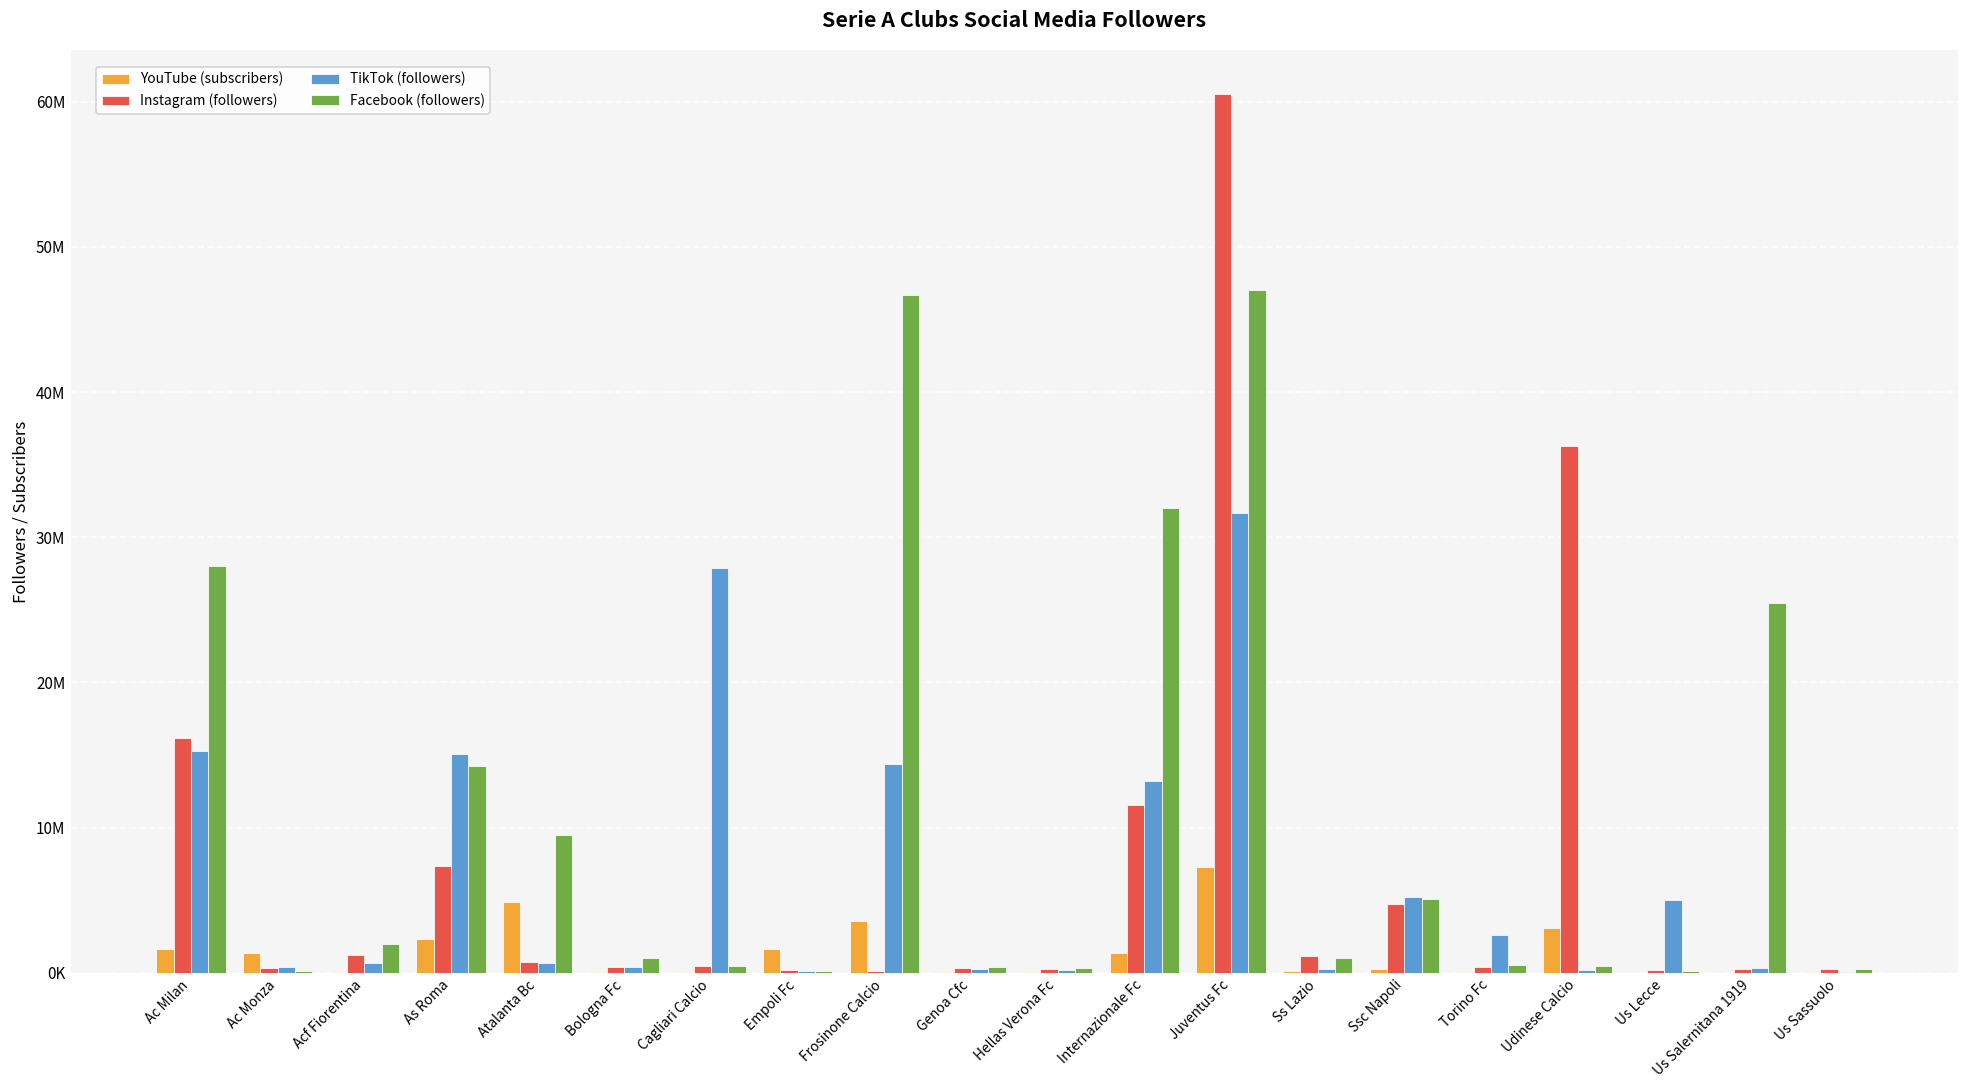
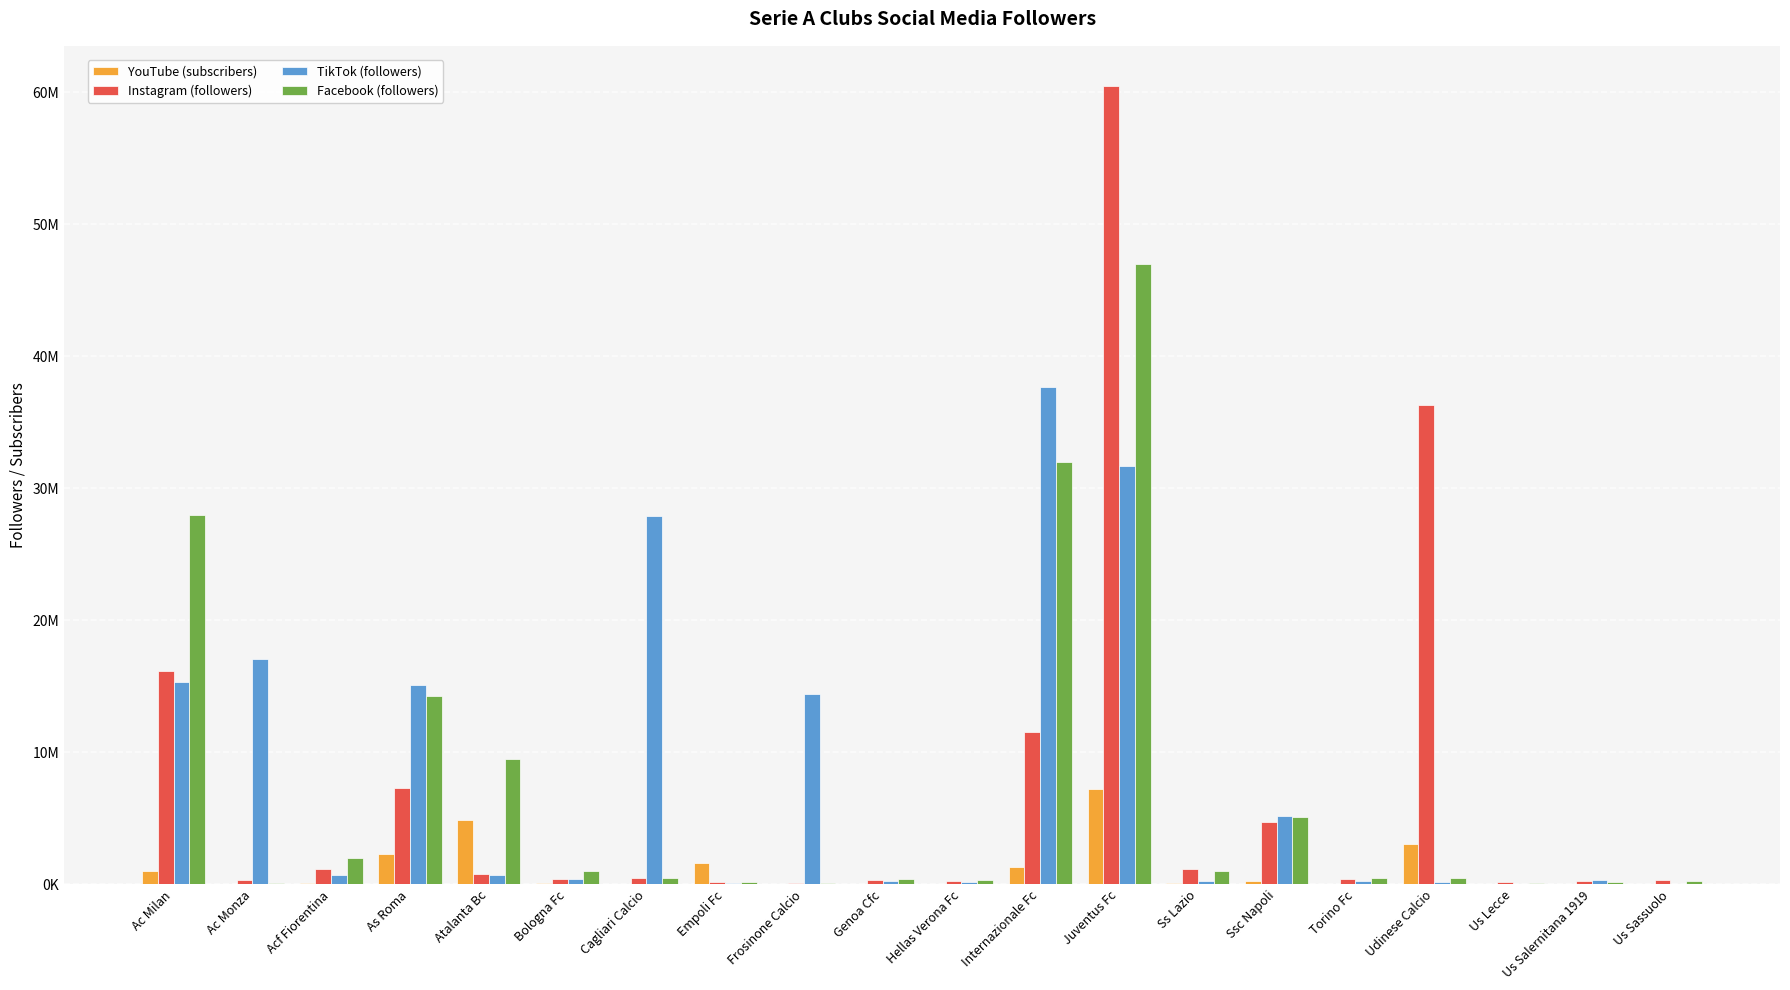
  {
    "YouTube (subscribers)": {
-     "Ac Milan": 1700000,
-     "Ac Monza": 1400000,
+     "Ac Milan": 1000000,
+     "Ac Monza": 0,
      "As Roma": 2300000,
      "Atalanta Bc": 4900000,
      "Empoli Fc": 1600000,
-     "Frosinone Calcio": 3600000,
+     "Frosinone Calcio": 0,
      "Internazionale Fc": 1400000,
      "Juventus Fc": 7300000,
      "Ssc Napoli": 300000,
      "Udinese Calcio": 3100000
    },
    "Instagram (followers)": {
      "Ac Milan": 16200000,
      "Ac Monza": 300000,
      "Acf Fiorentina": 1200000,
      "As Roma": 7300000,
      "Atalanta Bc": 800000,
      "Bologna Fc": 400000,
      "Cagliari Calcio": 500000,
      "Empoli Fc": 200000,
      "Genoa Cfc": 400000,
      "Hellas Verona Fc": 300000,
      "Internazionale Fc": 11500000,
      "Juventus Fc": 60500000,
      "Ss Lazio": 1100000,
      "Ssc Napoli": 4800000,
      "Torino Fc": 400000,
      "Udinese Calcio": 36300000,
      "Us Lecce": 200000,
      "Us Salernitana 1919": 200000,
      "Us Sassuolo": 300000
    },
    "TikTok (followers)": {
      "Ac Milan": 15300000,
-     "Ac Monza": 400000,
+     "Ac Monza": 17100000,
      "Acf Fiorentina": 700000,
      "As Roma": 15100000,
      "Atalanta Bc": 700000,
      "Bologna Fc": 400000,
      "Cagliari Calcio": 27900000,
      "Frosinone Calcio": 14400000,
      "Genoa Cfc": 300000,
-     "Internazionale Fc": 13200000,
+     "Internazionale Fc": 37700000,
      "Juventus Fc": 31700000,
      "Ss Lazio": 300000,
      "Ssc Napoli": 5200000,
-     "Torino Fc": 2600000,
+     "Torino Fc": 300000,
      "Udinese Calcio": 200000,
-     "Us Lecce": 5000000,
+     "Us Lecce": 0,
      "Us Salernitana 1919": 300000
    },
    "Facebook (followers)": {
      "Ac Milan": 28000000,
      "Acf Fiorentina": 2000000,
      "As Roma": 14300000,
      "Atalanta Bc": 9500000,
      "Bologna Fc": 1000000,
      "Cagliari Calcio": 500000,
-     "Frosinone Calcio": 46700000,
+     "Frosinone Calcio": 100000,
      "Genoa Cfc": 400000,
      "Hellas Verona Fc": 300000,
      "Internazionale Fc": 32000000,
      "Juventus Fc": 47000000,
      "Ss Lazio": 1000000,
      "Ssc Napoli": 5100000,
      "Torino Fc": 500000,
      "Udinese Calcio": 500000,
-     "Us Salernitana 1919": 25500000,
+     "Us Salernitana 1919": 200000,
      "Us Sassuolo": 300000
    }
  }
